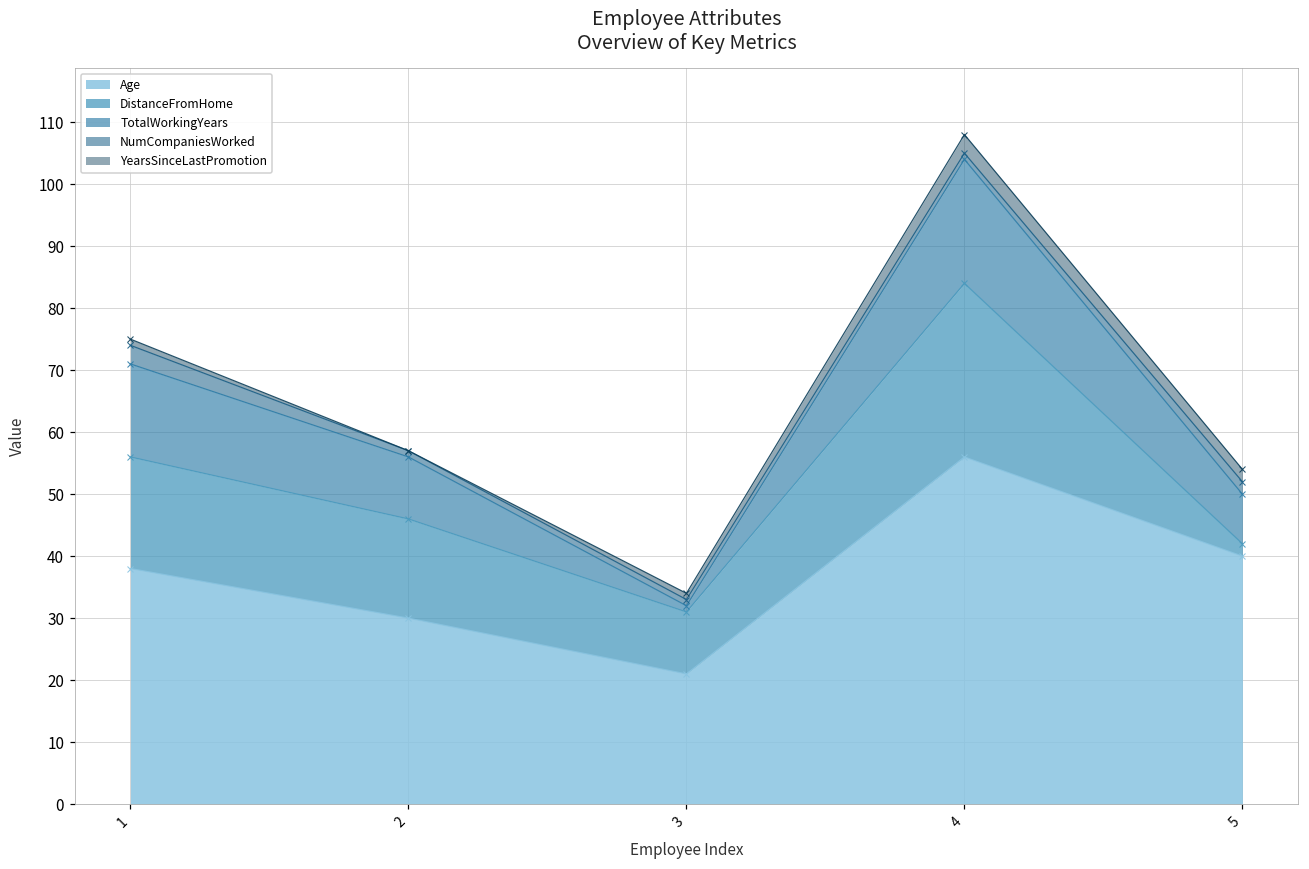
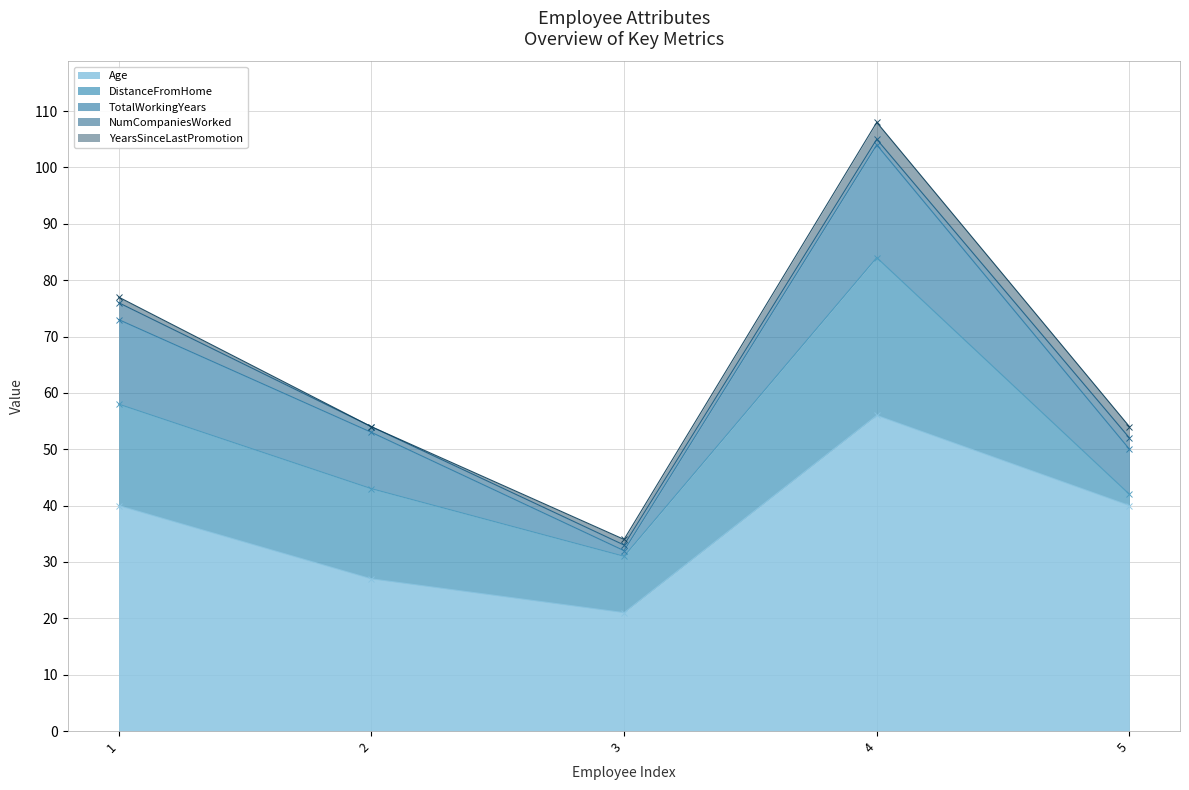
  {
    "Age": {
-     "1": 38,
-     "2": 30,
+     "1": 40,
+     "2": 27,
      "3": 21,
      "4": 56,
      "5": 40
    }
  }
